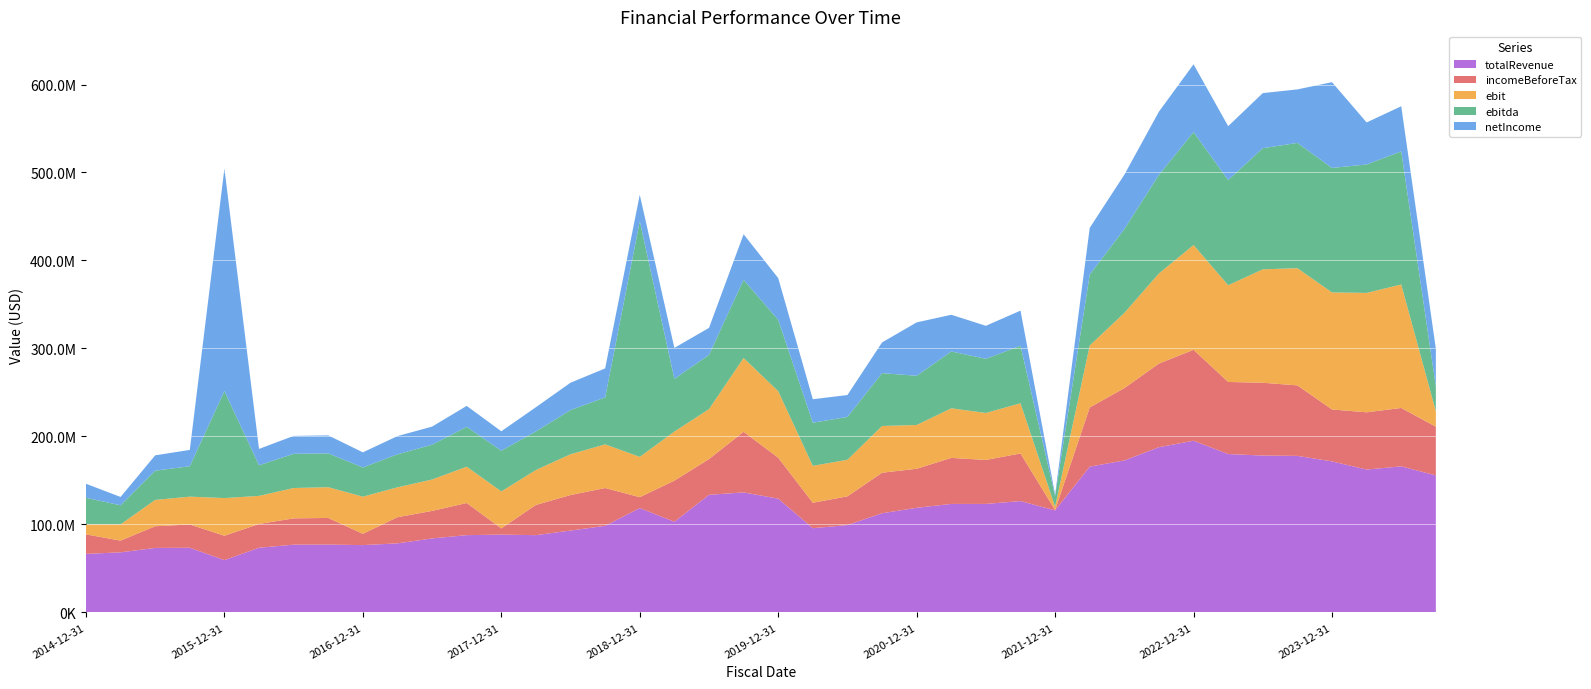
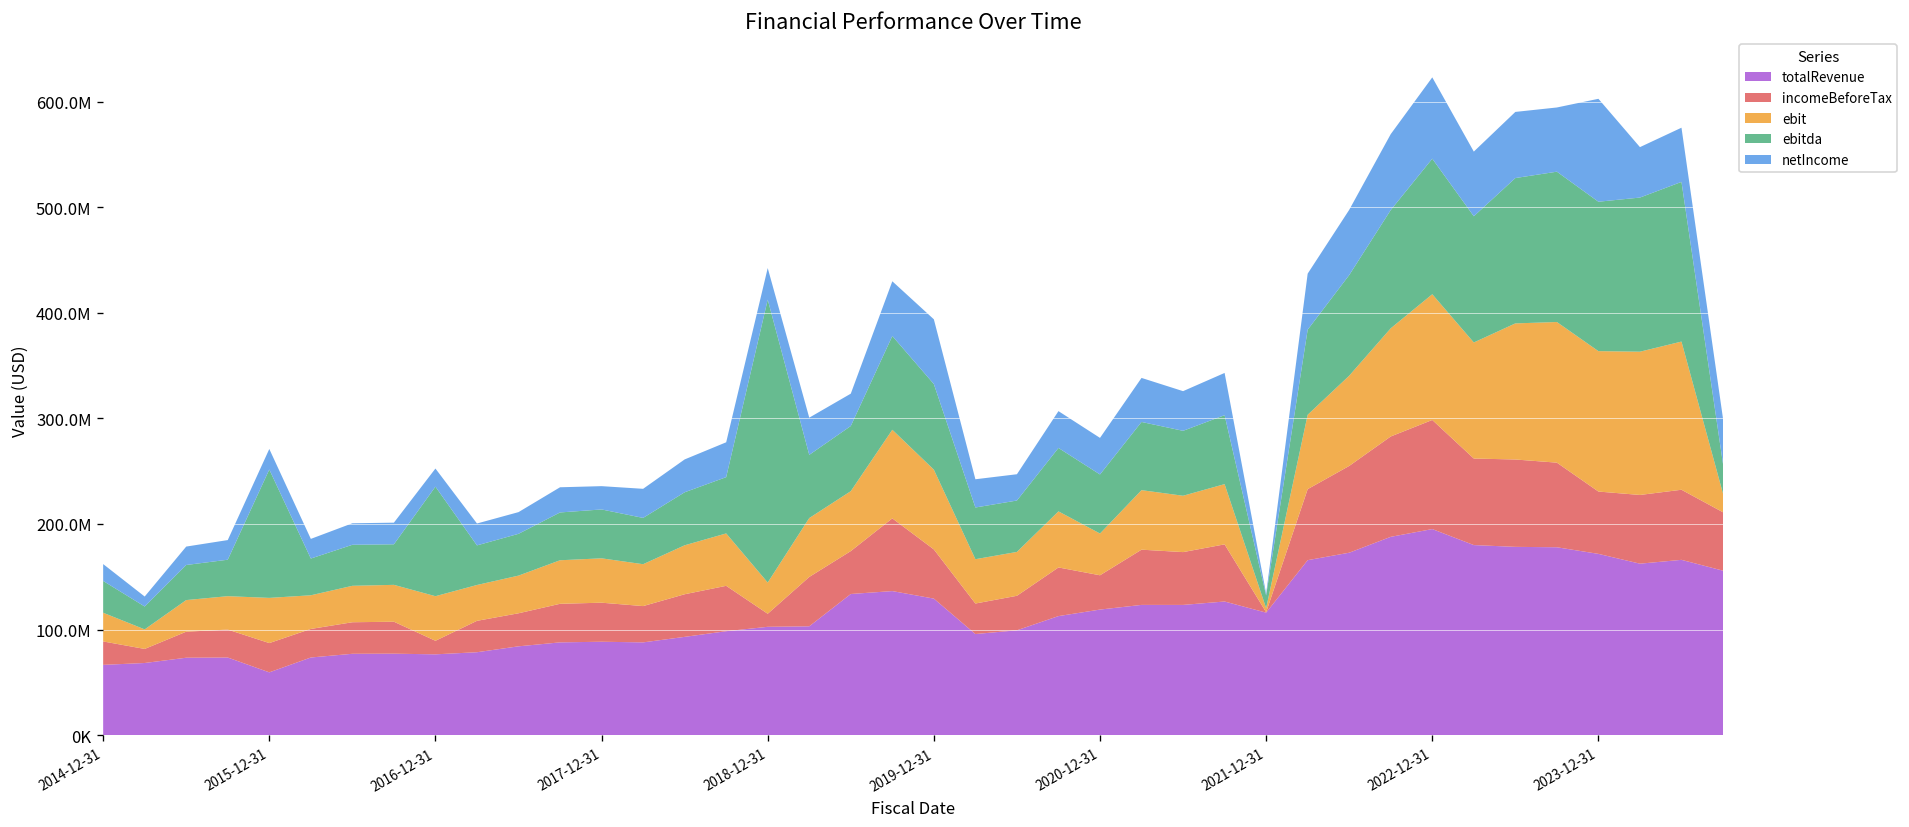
  {
    "totalRevenue": {
      "2014-12-31": 70000000,
      "2015-12-31": 60000000,
      "2016-12-31": 80000000,
      "2017-12-31": 90000000,
-     "2018-12-31": 120000000,
+     "2018-12-31": 100000000,
      "2019-12-31": 130000000,
      "2020-12-31": 120000000,
      "2022-12-31": 200000000,
      "2023-12-31": 170000000
    },
    "incomeBeforeTax": {
      "2014-12-31": 20000000,
      "2015-12-31": 30000000,
      "2016-12-31": 10000000,
-     "2017-12-31": 10000000,
+     "2017-12-31": 40000000,
      "2018-12-31": 10000000,
      "2019-12-31": 50000000,
-     "2020-12-31": 40000000,
+     "2020-12-31": 30000000,
      "2022-12-31": 100000000,
      "2023-12-31": 60000000
    },
    "ebit": {
-     "2014-12-31": 10000000,
+     "2014-12-31": 30000000,
      "2015-12-31": 40000000,
      "2016-12-31": 40000000,
      "2017-12-31": 40000000,
-     "2018-12-31": 50000000,
+     "2018-12-31": 30000000,
      "2019-12-31": 80000000,
-     "2020-12-31": 50000000,
+     "2020-12-31": 40000000,
      "2021-12-31": 0,
      "2022-12-31": 120000000,
      "2023-12-31": 130000000
    },
    "ebitda": {
      "2014-12-31": 30000000,
      "2015-12-31": 120000000,
-     "2016-12-31": 30000000,
+     "2016-12-31": 100000000,
      "2017-12-31": 50000000,
      "2018-12-31": 270000000,
      "2019-12-31": 80000000,
      "2020-12-31": 60000000,
      "2022-12-31": 130000000,
      "2023-12-31": 140000000
    },
    "netIncome": {
      "2014-12-31": 20000000,
-     "2015-12-31": 250000000,
+     "2015-12-31": 20000000,
      "2016-12-31": 20000000,
      "2017-12-31": 20000000,
      "2018-12-31": 30000000,
-     "2019-12-31": 50000000,
-     "2020-12-31": 60000000,
+     "2019-12-31": 60000000,
+     "2020-12-31": 30000000,
      "2022-12-31": 80000000,
      "2023-12-31": 100000000
    }
  }
